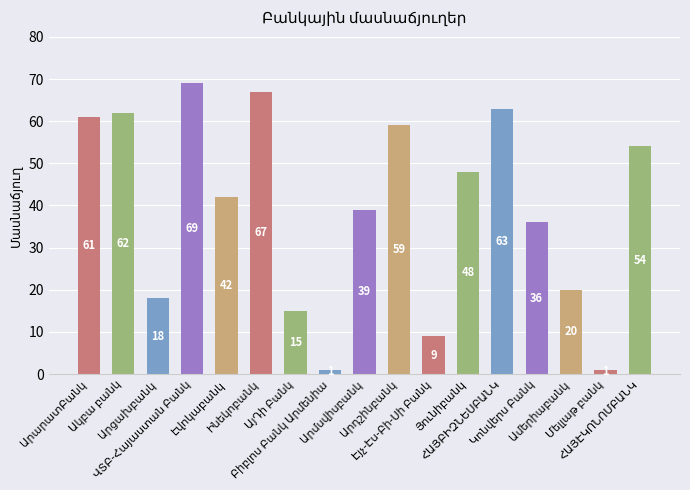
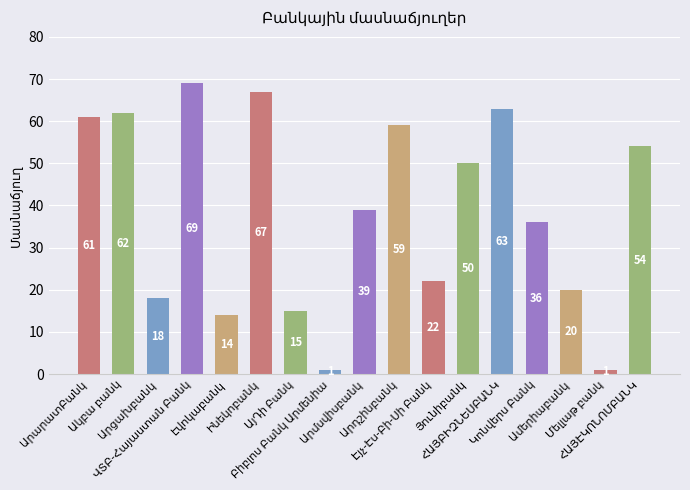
  {
    "ԱրարատԲանկ": 61,
    "Ակբա բանկ": 62,
    "Արցախբանկ": 18,
    "ՎՏԲ-Հայաստան Բանկ": 69,
-   "Էվոկաբանկ": 42,
+   "Էվոկաբանկ": 14,
    "Ինեկոբանկ": 67,
    "ԱյԴի Բանկ": 15,
    "Արմսվիսբանկ": 39,
    "Արդշինբանկ": 59,
-   "Էյչ-Էս-Բի-Սի Բանկ": 9,
-   "Յունիբանկ": 48,
+   "Էյչ-Էս-Բի-Սի Բանկ": 22,
+   "Յունիբանկ": 50,
    "ՀԱՅԲԻԶՆԵՍԲԱՆԿ": 63,
    "Կոնվերս Բանկ": 36,
    "Ամերիաբանկ": 20,
    "ՀԱՅԷԿՈՆՈՄԲԱՆԿ": 54
  }
